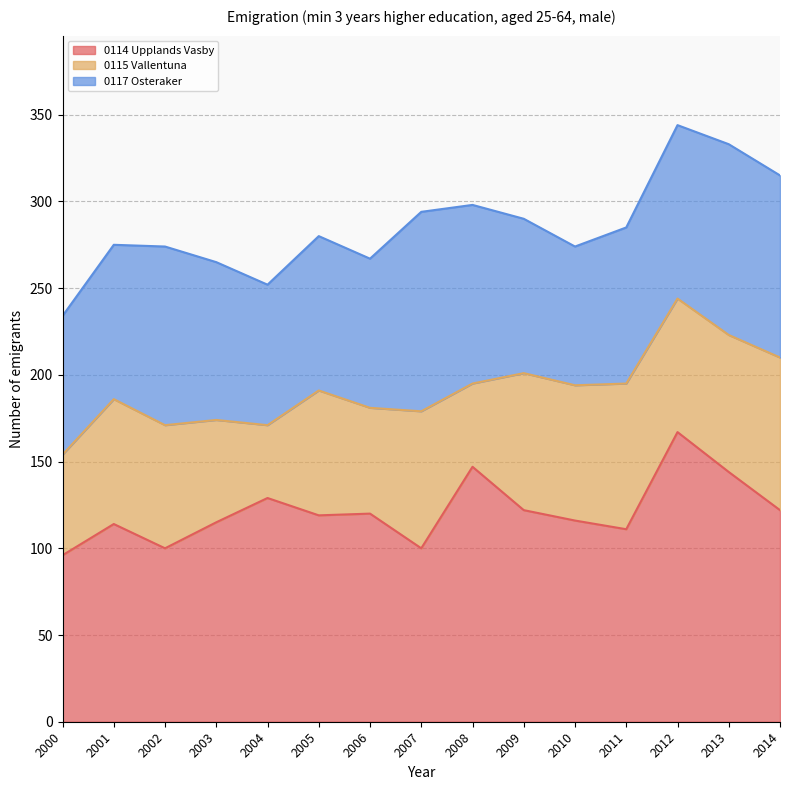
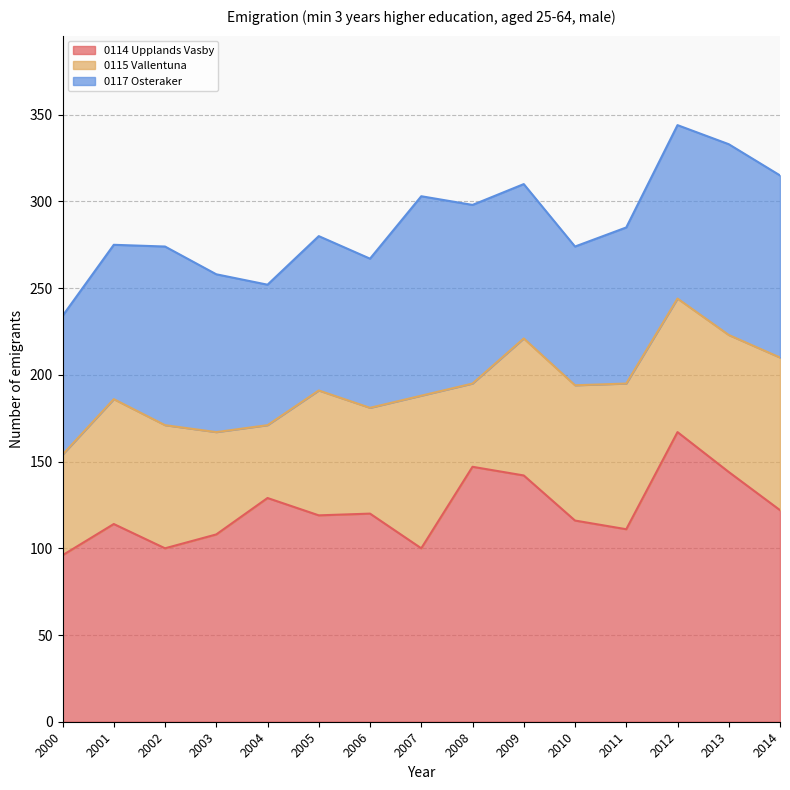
  {
    "0114 Upplands Vasby": {
      "2000": 96,
      "2001": 114,
      "2002": 100,
-     "2003": 115,
+     "2003": 108,
      "2004": 129,
      "2005": 119,
      "2006": 120,
      "2007": 100,
      "2008": 147,
-     "2009": 122,
+     "2009": 142,
      "2010": 116,
      "2011": 111,
      "2012": 167,
      "2013": 144,
      "2014": 122
    },
    "0115 Vallentuna": {
      "2000": 58,
      "2001": 72,
      "2002": 71,
      "2003": 59,
      "2004": 42,
      "2005": 72,
      "2006": 61,
-     "2007": 79,
+     "2007": 88,
      "2008": 48,
      "2009": 79,
      "2010": 78,
      "2011": 84,
      "2012": 77,
      "2013": 79,
      "2014": 88
    },
    "0117 Osteraker": {
      "2000": 80,
      "2001": 89,
      "2002": 103,
      "2003": 91,
      "2004": 81,
      "2005": 89,
      "2006": 86,
      "2007": 115,
      "2008": 103,
      "2009": 89,
      "2010": 80,
      "2011": 90,
      "2012": 100,
      "2013": 110,
      "2014": 105
    }
  }
